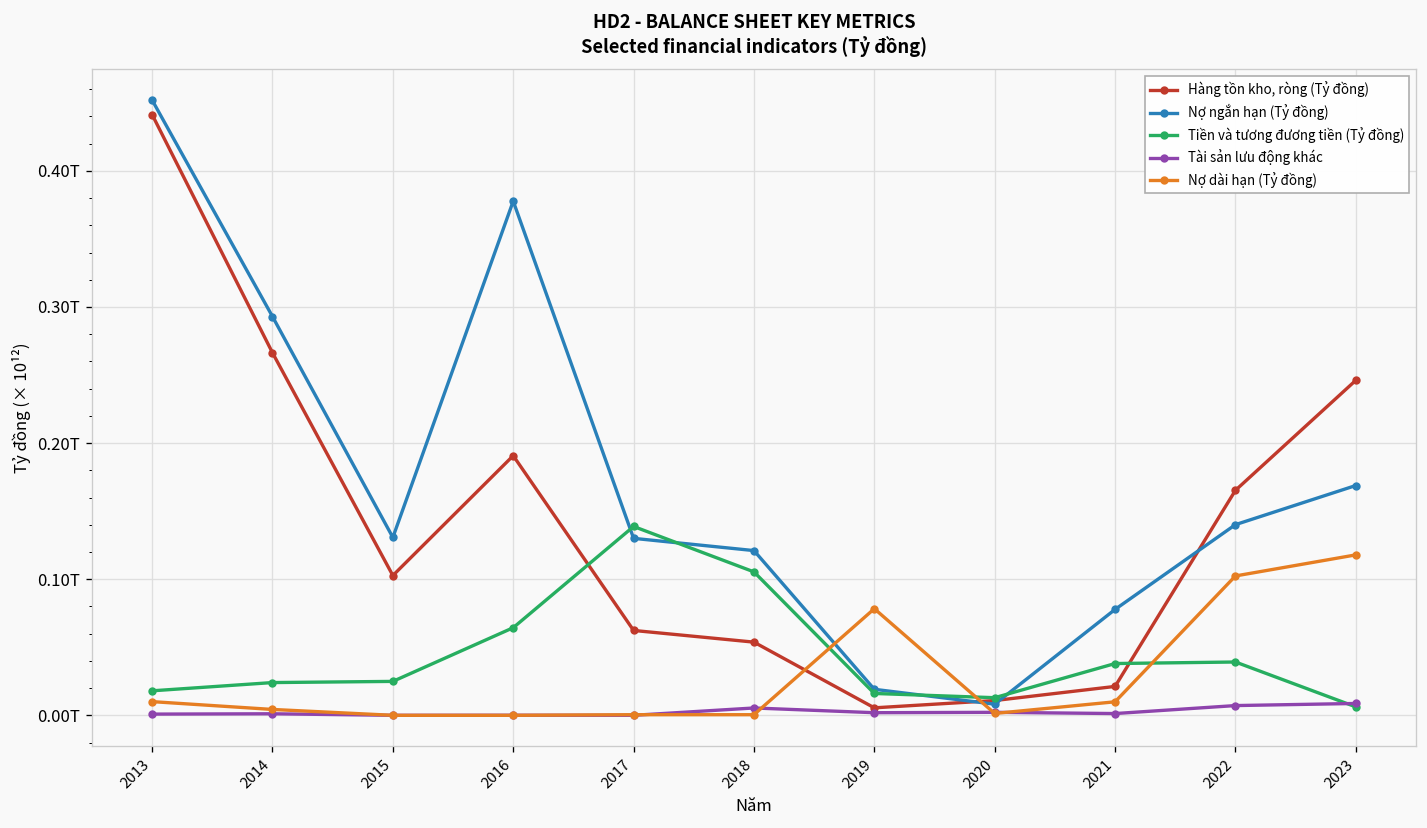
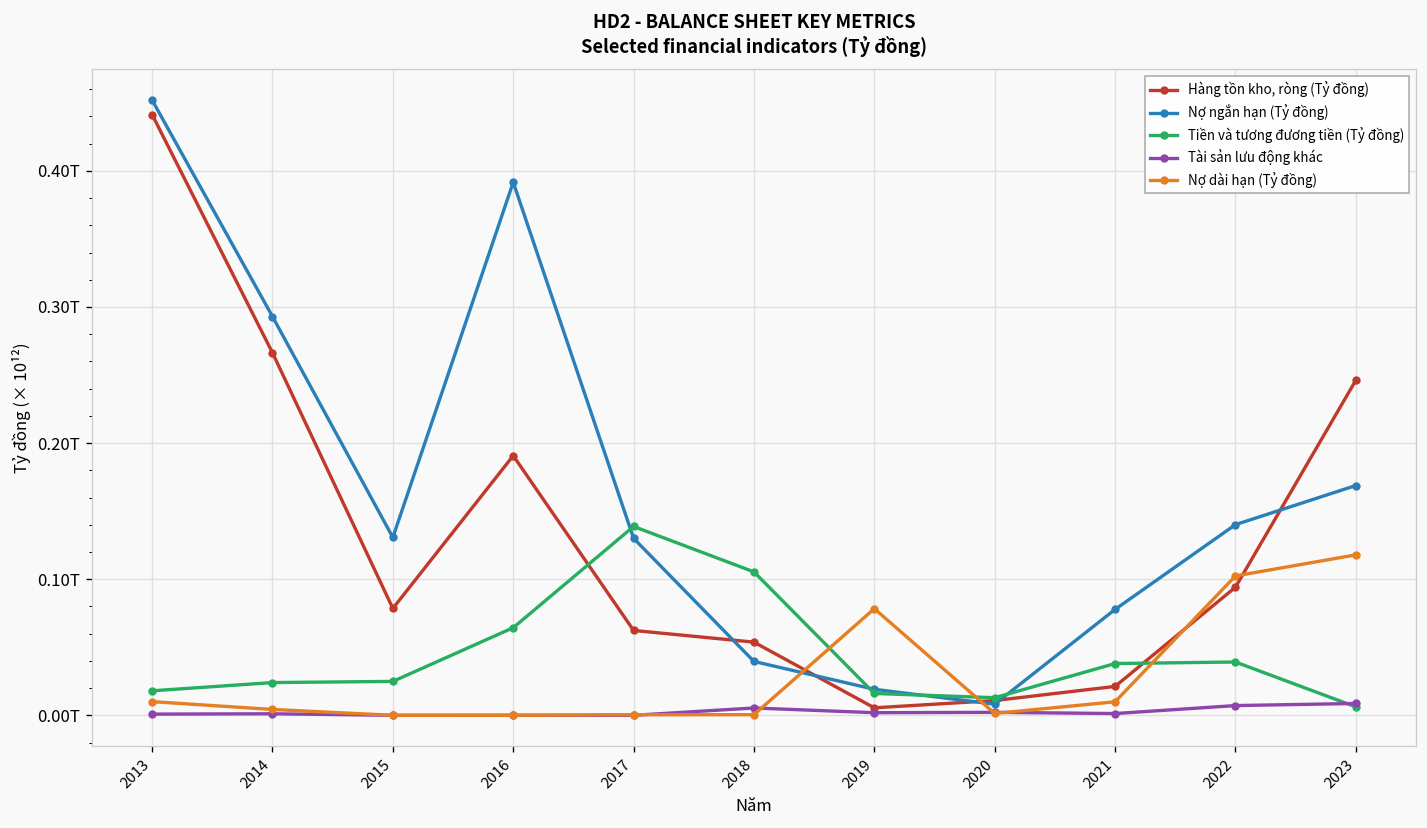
  {
    "Hàng tồn kho, ròng (Tỷ đồng)": {
      "2013": "0.441T",
      "2014": "0.266T",
-     "2015": "0.103T",
+     "2015": "0.079T",
      "2016": "0.191T",
      "2017": "0.062T",
      "2018": "0.054T",
      "2019": "0.005T",
      "2021": "0.021T",
-     "2022": "0.165T",
+     "2022": "0.094T",
      "2023": "0.246T"
    },
    "Nợ ngắn hạn (Tỷ đồng)": {
      "2013": "0.452T",
      "2014": "0.293T",
      "2015": "0.131T",
-     "2016": "0.378T",
+     "2016": "0.392T",
      "2017": "0.130T",
-     "2018": "0.121T",
+     "2018": "0.040T",
      "2019": "0.019T",
      "2020": "0.008T",
      "2021": "0.078T",
      "2022": "0.140T",
      "2023": "0.169T"
    },
    "Tiền và tương đương tiền (Tỷ đồng)": {
      "2013": "0.018T",
      "2014": "0.024T",
      "2015": "0.025T",
      "2016": "0.064T",
      "2017": "0.139T",
      "2018": "0.105T",
      "2019": "0.016T",
      "2021": "0.038T",
      "2022": "0.039T",
      "2023": "0.006T"
    },
    "Tài sản lưu động khác": {
      "2013": "0.001T",
      "2014": "0.001T",
      "2018": "0.005T",
      "2019": "0.002T",
      "2021": "0.001T",
      "2022": "0.007T",
      "2023": "0.009T"
    },
    "Nợ dài hạn (Tỷ đồng)": {
      "2013": "0.010T",
      "2014": "0.004T",
      "2018": "0.000T",
      "2019": "0.078T",
      "2021": "0.010T",
      "2022": "0.102T",
      "2023": "0.118T"
    }
  }
